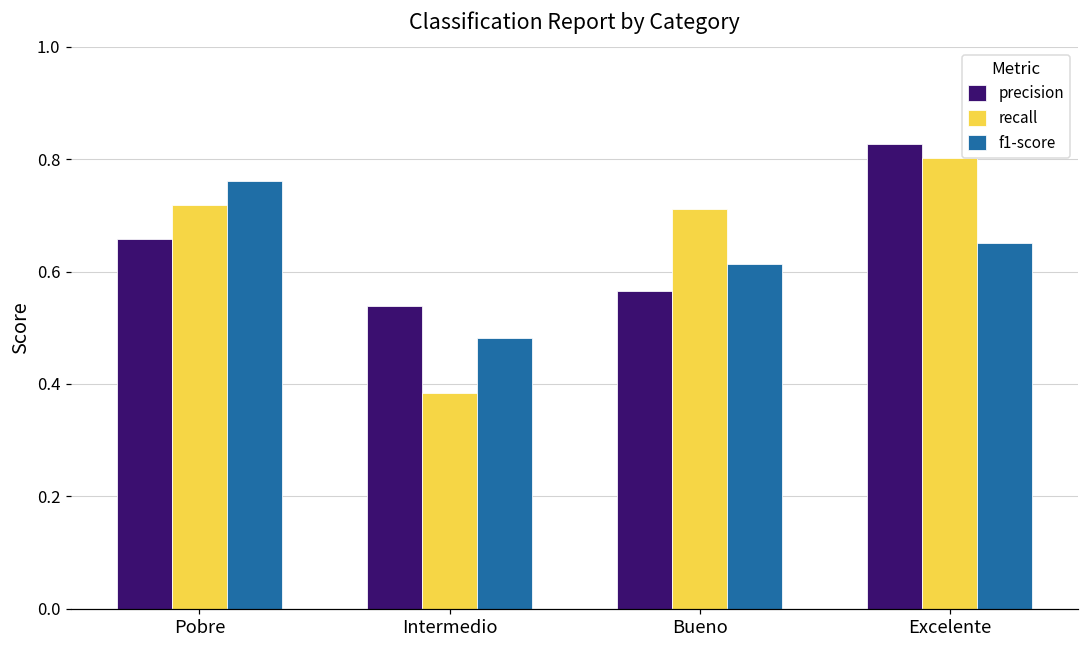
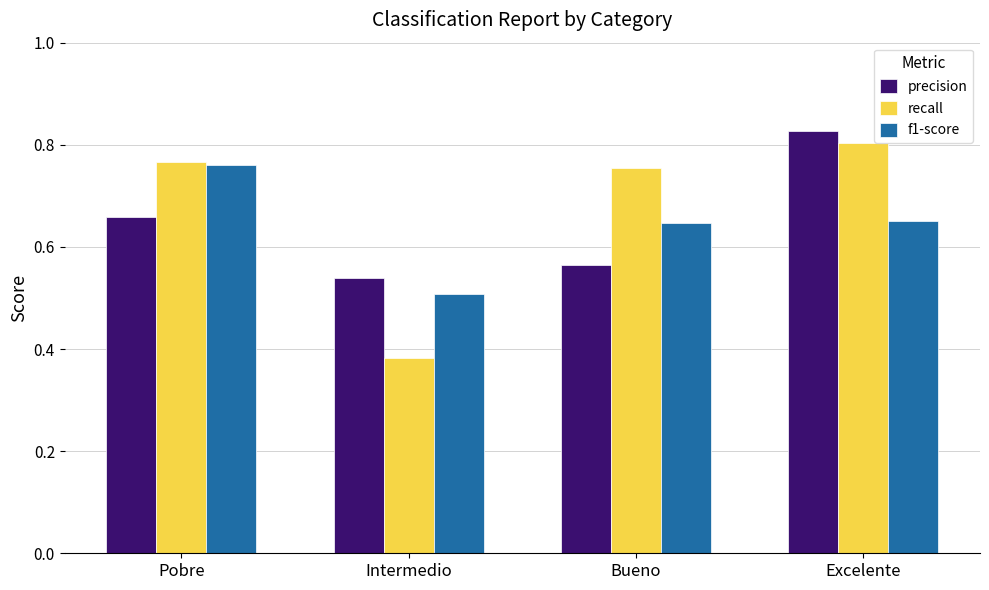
  {
    "precision": {
      "Pobre": 0.66,
      "Intermedio": 0.54,
      "Bueno": 0.57,
      "Excelente": 0.83
    },
    "recall": {
-     "Pobre": 0.72,
+     "Pobre": 0.77,
      "Intermedio": 0.38,
-     "Bueno": 0.71,
+     "Bueno": 0.75,
      "Excelente": 0.80
    },
    "f1-score": {
      "Pobre": 0.76,
-     "Intermedio": 0.48,
-     "Bueno": 0.61,
+     "Intermedio": 0.51,
+     "Bueno": 0.65,
      "Excelente": 0.65
    }
  }
